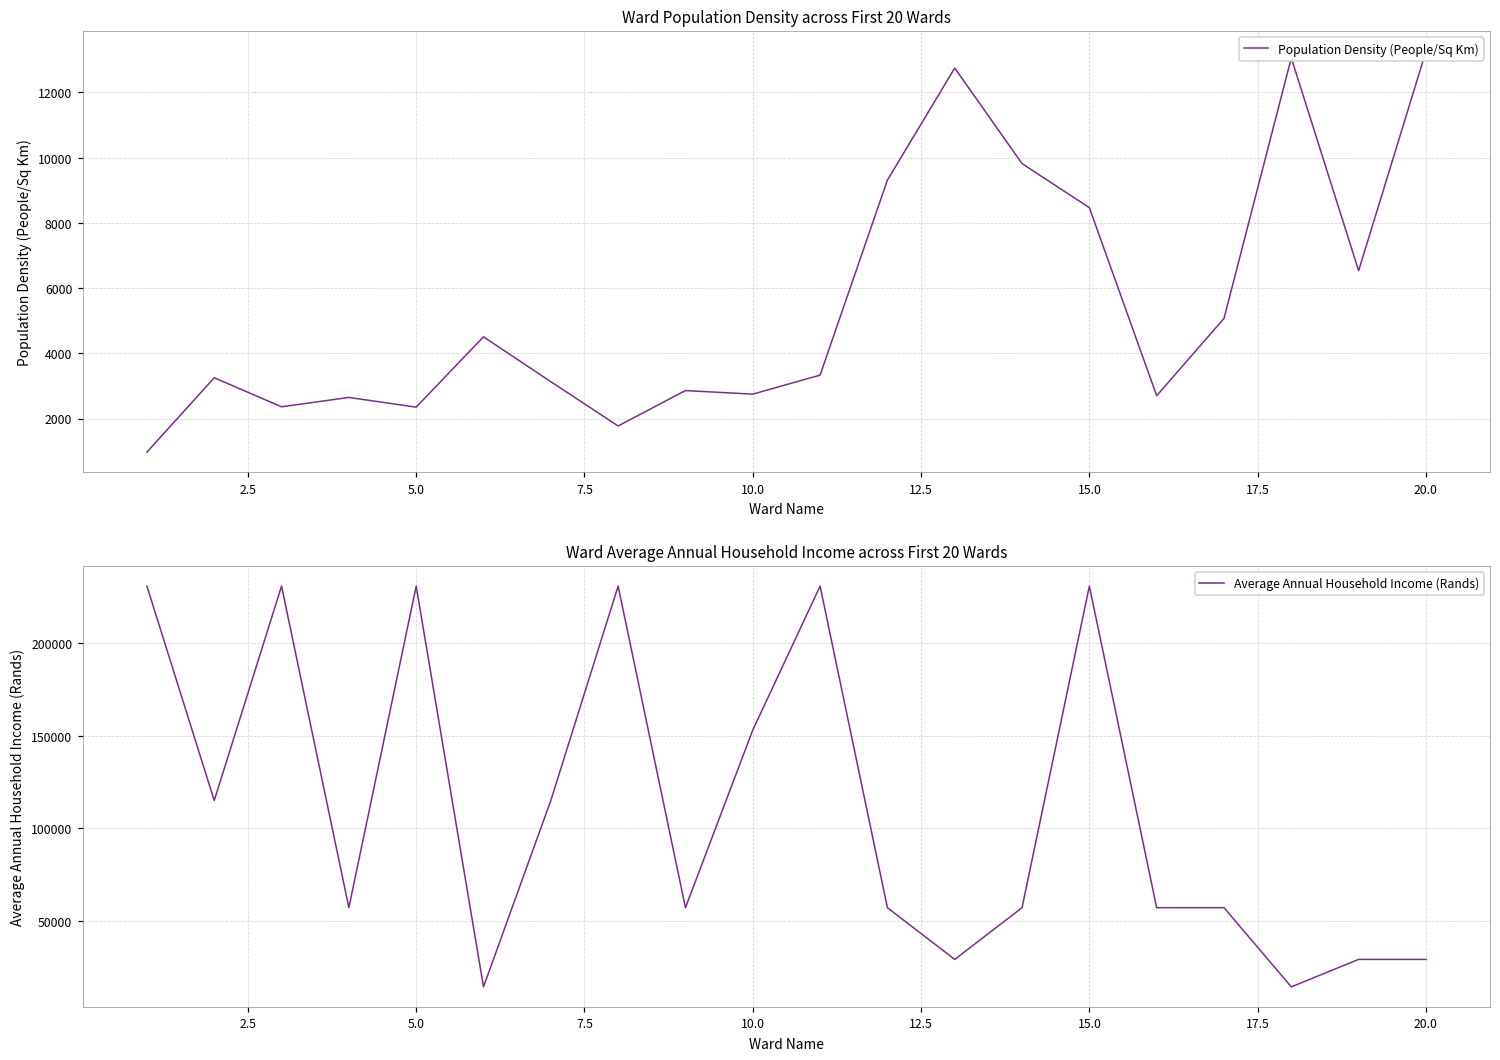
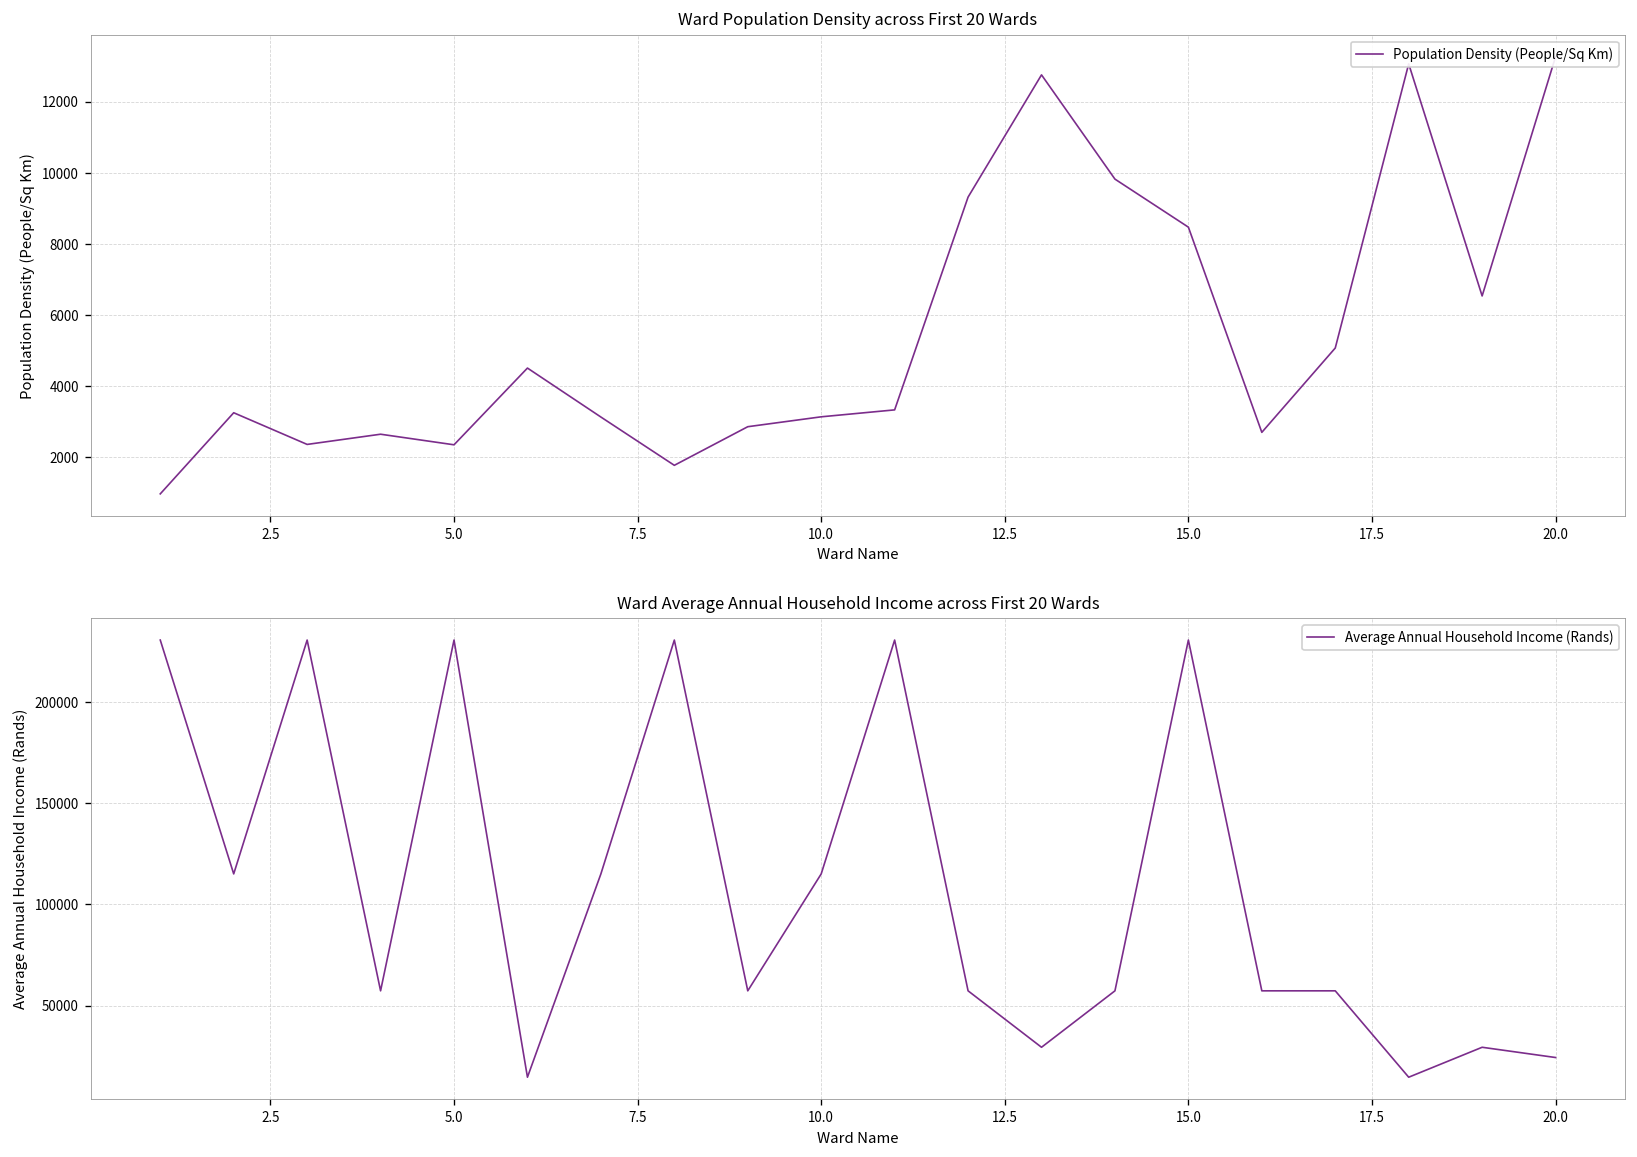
  {
    "Ward Population Density across First 20 Wards": {
      "5.0": 2400,
-     "10.0": 2700,
+     "10.0": 3100,
      "15.0": 8500
    },
    "Ward Average Annual Household Income across First 20 Wards": {
      "5.0": 231000,
-     "10.0": 153000,
+     "10.0": 115000,
      "15.0": 231000,
-     "20.0": 29000
+     "20.0": 24000
    }
  }
